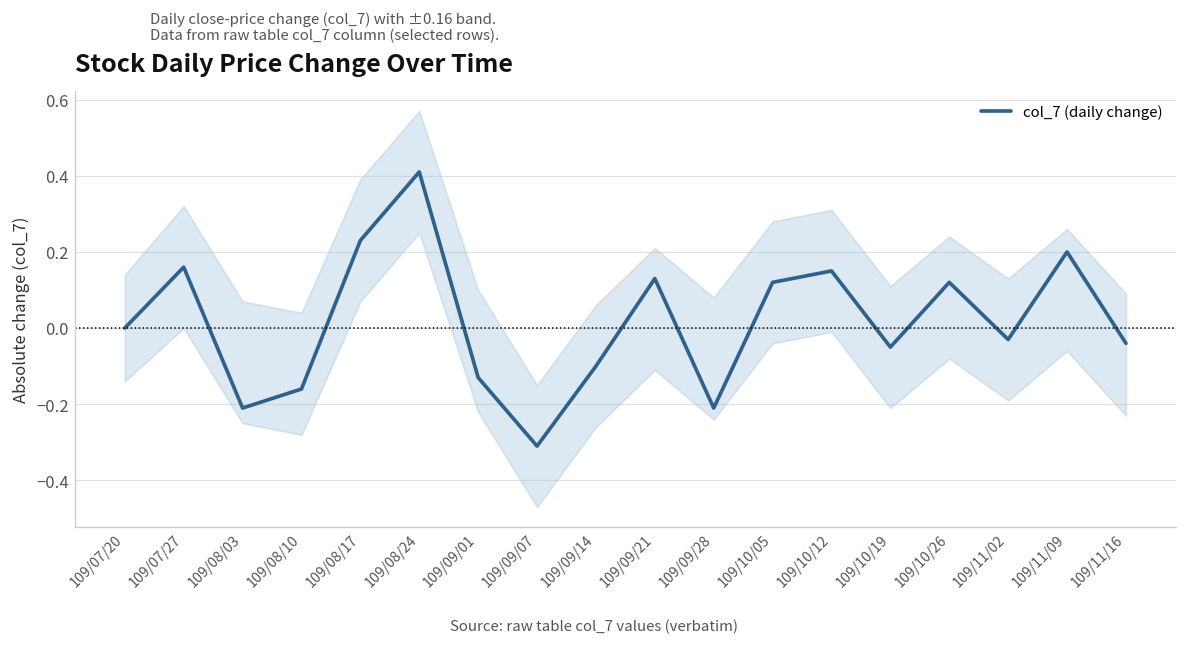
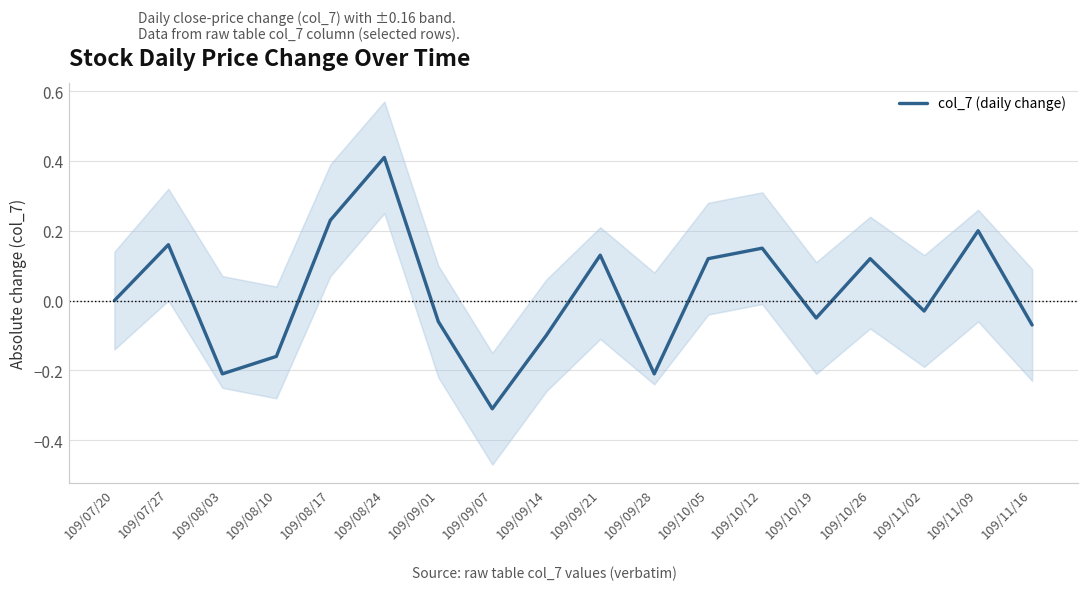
  {
    "col_7 (daily change)": {
      "109/07/20": 0.00,
      "109/07/27": 0.16,
      "109/08/03": -0.21,
      "109/08/10": -0.16,
      "109/08/17": 0.23,
      "109/08/24": 0.41,
-     "109/09/01": -0.13,
+     "109/09/01": -0.06,
      "109/09/07": -0.31,
      "109/09/14": -0.10,
      "109/09/21": 0.13,
      "109/09/28": -0.21,
      "109/10/05": 0.12,
      "109/10/12": 0.15,
      "109/10/19": -0.05,
      "109/10/26": 0.12,
      "109/11/02": -0.03,
      "109/11/09": 0.20,
-     "109/11/16": -0.04
+     "109/11/16": -0.07
    }
  }
